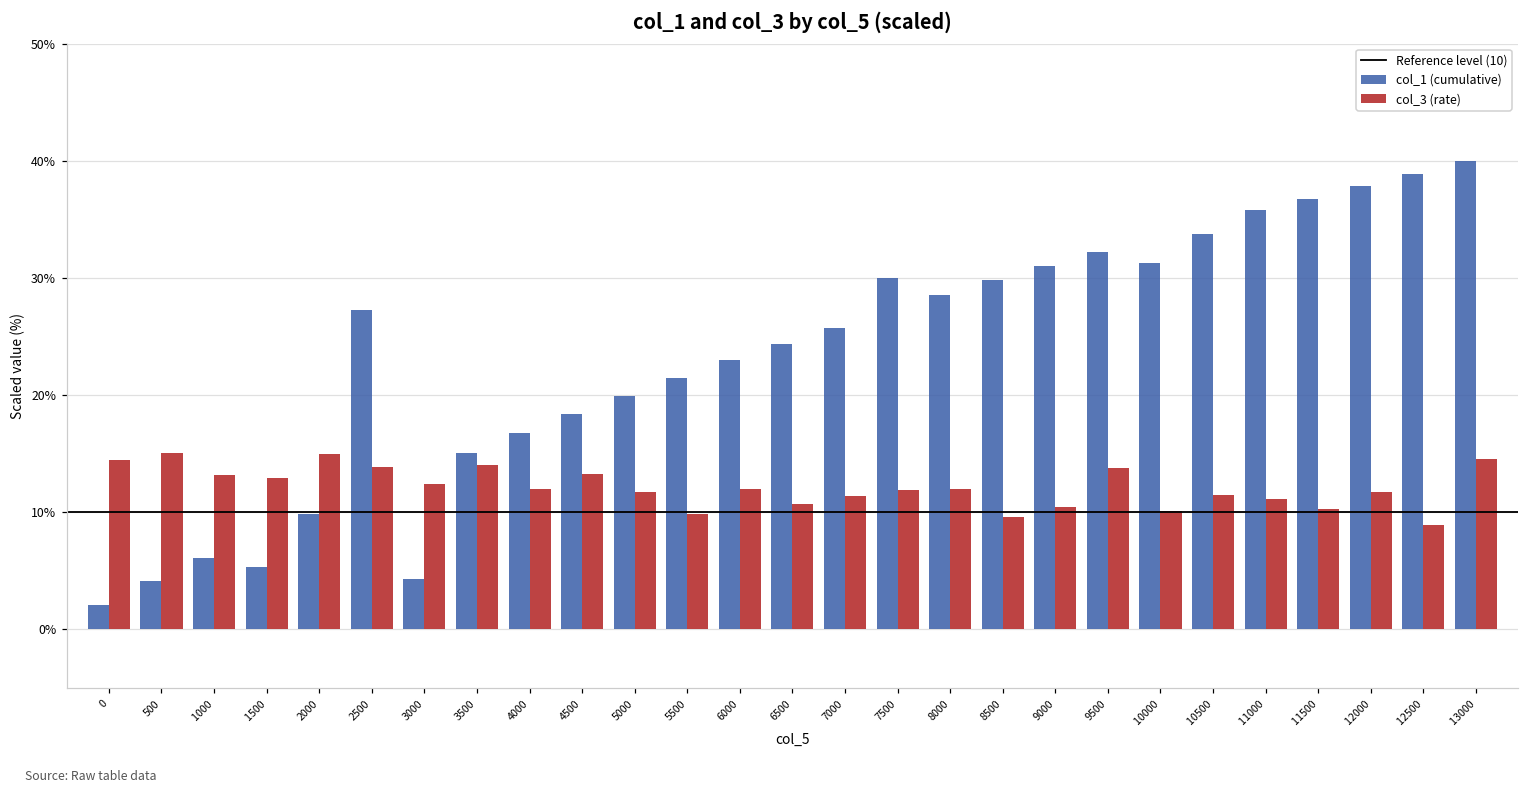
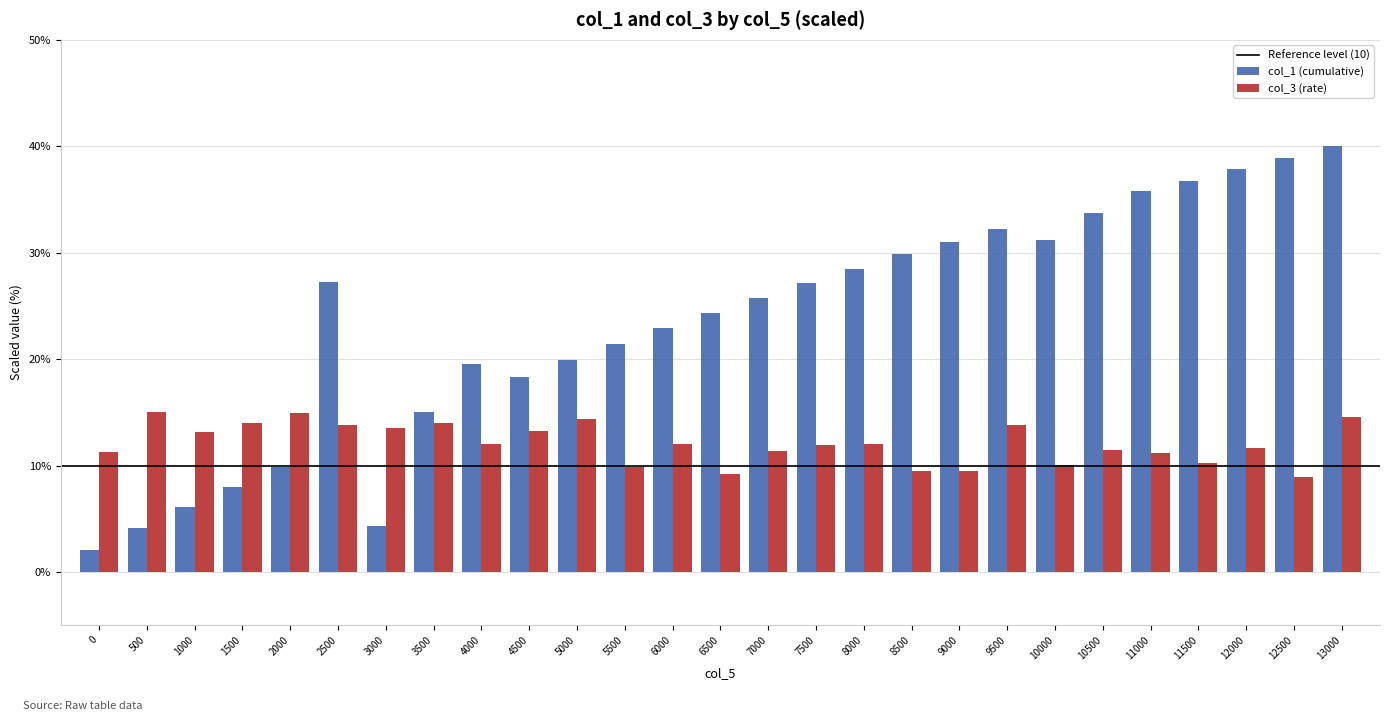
  {
    "col_1 (cumulative)": {
      "0": "2.1%",
      "500": "4.1%",
      "1000": "6.1%",
-     "1500": "5.3%",
+     "1500": "8.0%",
      "2000": "9.8%",
      "2500": "27.3%",
      "3000": "4.3%",
      "3500": "15.1%",
-     "4000": "16.8%",
+     "4000": "19.5%",
      "4500": "18.4%",
      "5000": "19.9%",
      "5500": "21.5%",
      "6000": "23.0%",
      "6500": "24.4%",
      "7000": "25.7%",
-     "7500": "30.0%",
+     "7500": "27.1%",
      "8000": "28.5%",
      "8500": "29.8%",
      "9000": "31.0%",
      "9500": "32.2%",
      "10000": "31.2%",
      "10500": "33.7%",
      "11000": "35.8%",
      "11500": "36.8%",
      "12000": "37.8%",
      "12500": "38.9%",
      "13000": "40.0%"
    },
    "col_3 (rate)": {
-     "0": "14.5%",
+     "0": "11.3%",
      "500": "15.0%",
      "1000": "13.1%",
-     "1500": "12.9%",
+     "1500": "14.0%",
      "2000": "14.9%",
      "2500": "13.8%",
-     "3000": "12.4%",
+     "3000": "13.6%",
      "3500": "14.0%",
      "4000": "12.0%",
      "4500": "13.2%",
-     "5000": "11.7%",
+     "5000": "14.4%",
      "5500": "9.9%",
      "6000": "12.0%",
-     "6500": "10.7%",
+     "6500": "9.2%",
      "7000": "11.4%",
      "7500": "11.9%",
      "8000": "12.0%",
      "8500": "9.5%",
-     "9000": "10.4%",
+     "9000": "9.5%",
      "9500": "13.8%",
      "10000": "10.1%",
      "10500": "11.5%",
      "11000": "11.1%",
      "11500": "10.3%",
      "12000": "11.7%",
      "12500": "8.9%",
      "13000": "14.5%"
    }
  }
